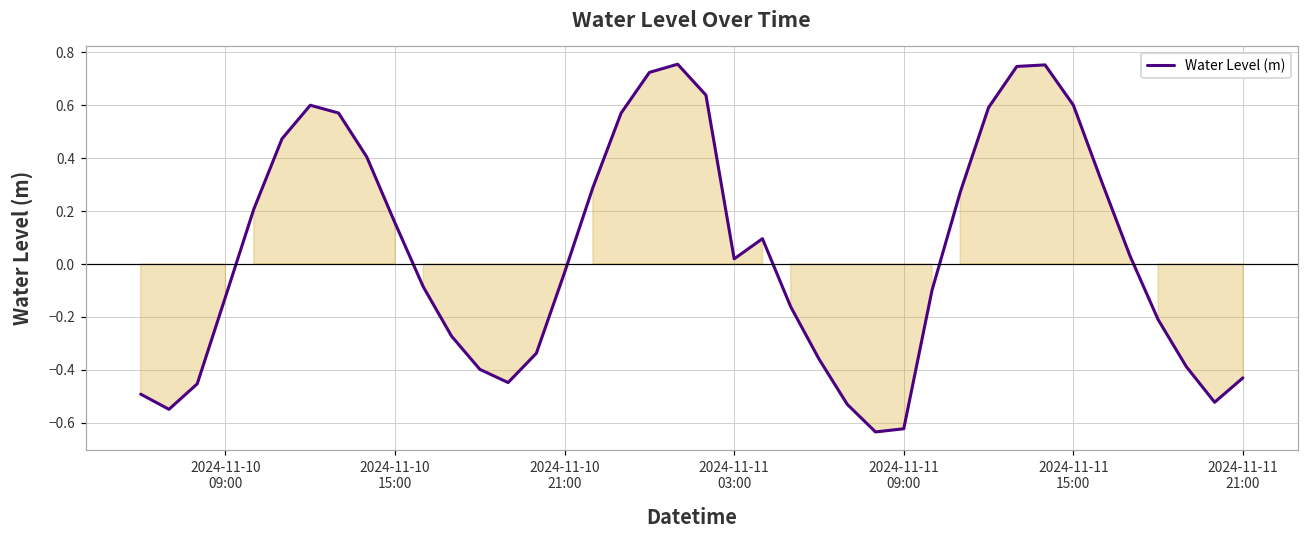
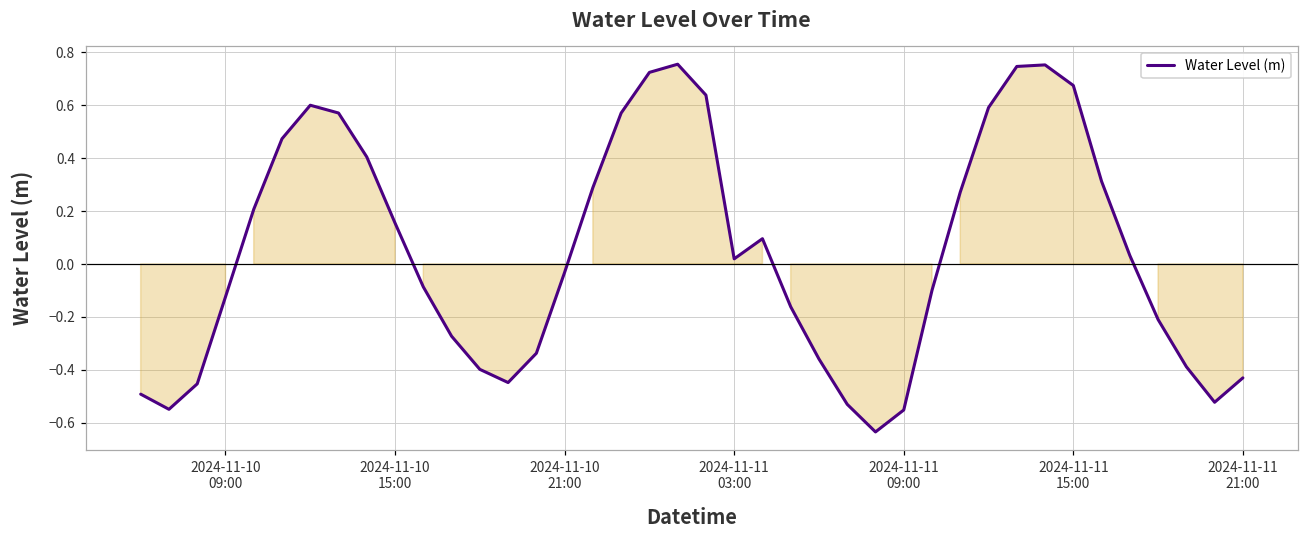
  {
    "2024-11-10 09:00": -0.12,
    "2024-11-10 15:00": 0.15,
    "2024-11-10 21:00": -0.03,
    "2024-11-11 03:00": 0.02,
-   "2024-11-11 09:00": -0.62,
-   "2024-11-11 15:00": 0.60,
+   "2024-11-11 09:00": -0.55,
+   "2024-11-11 15:00": 0.68,
    "2024-11-11 21:00": -0.43
  }
